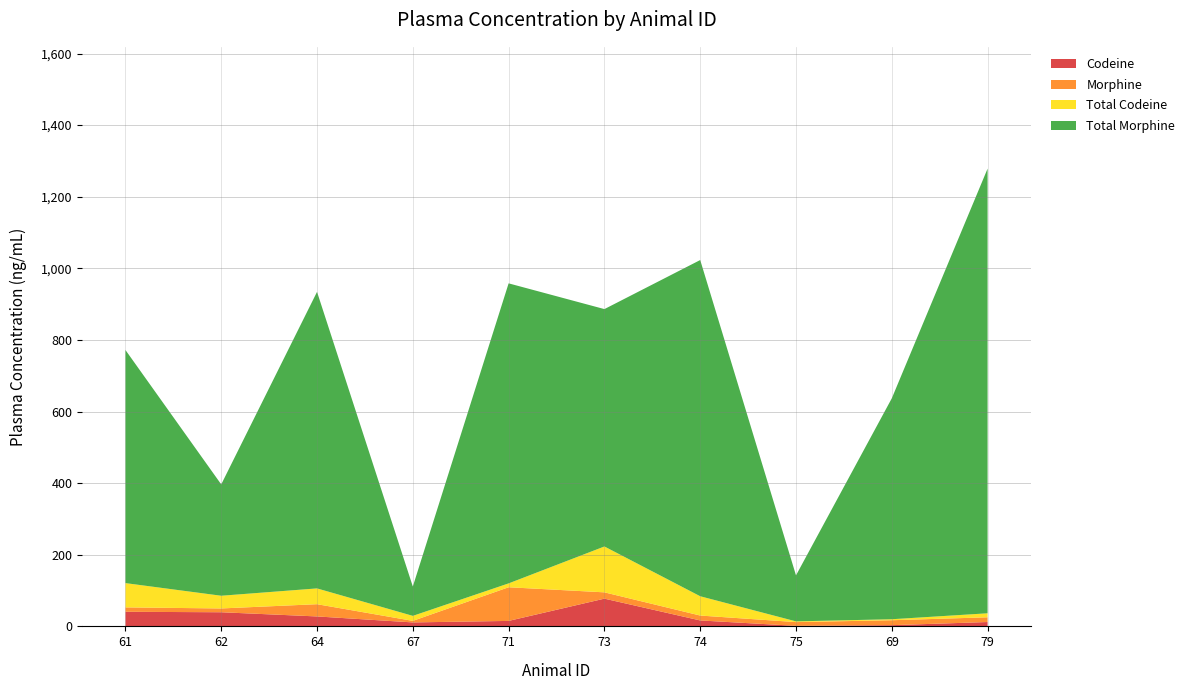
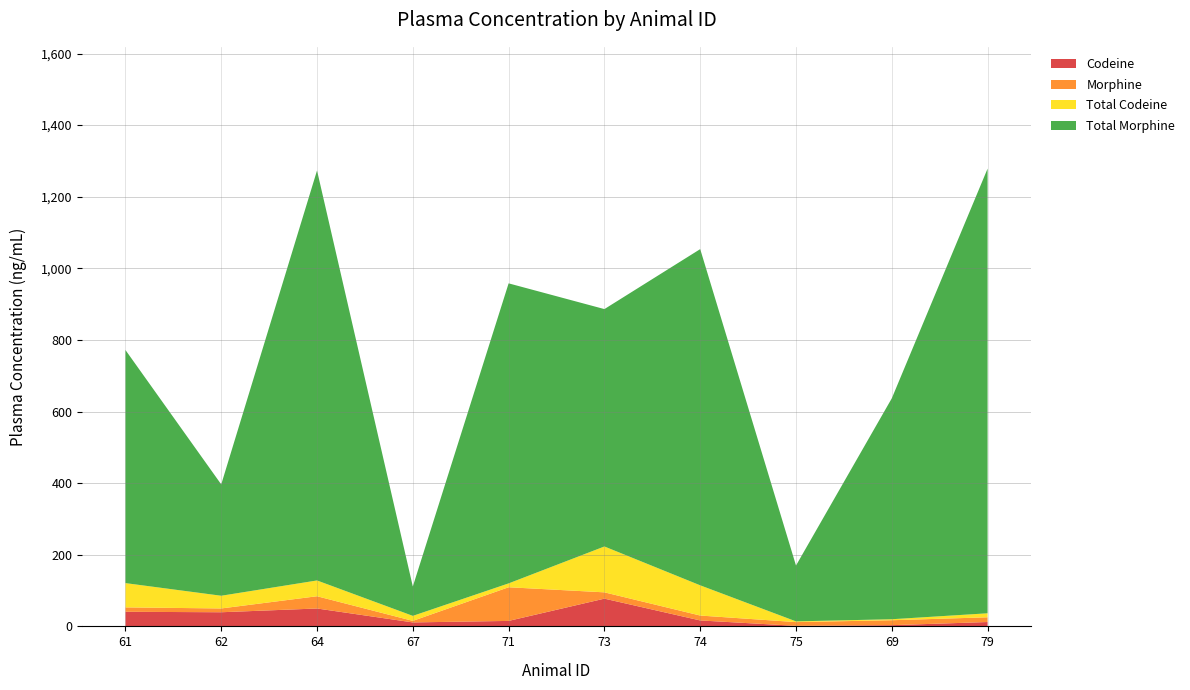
  {
    "Codeine": {
      "61": "40",
      "62": "40",
-     "64": "30",
+     "64": "50",
      "71": "20",
      "73": "80",
      "74": "20",
      "79": "10"
    },
    "Morphine": {
      "61": "10",
      "62": "10",
      "64": "30",
      "71": "90",
      "73": "20",
      "74": "10",
      "79": "10"
    },
    "Total Codeine": {
      "61": "70",
      "62": "40",
      "64": "40",
      "67": "10",
      "71": "10",
      "73": "130",
-     "74": "50",
+     "74": "80",
      "79": "10"
    },
    "Total Morphine": {
      "61": "650",
      "62": "310",
-     "64": "830",
+     "64": "1,150",
      "67": "80",
      "71": "840",
      "73": "660",
      "74": "940",
-     "75": "130",
+     "75": "160",
      "69": "620",
      "79": "1,240"
    }
  }
